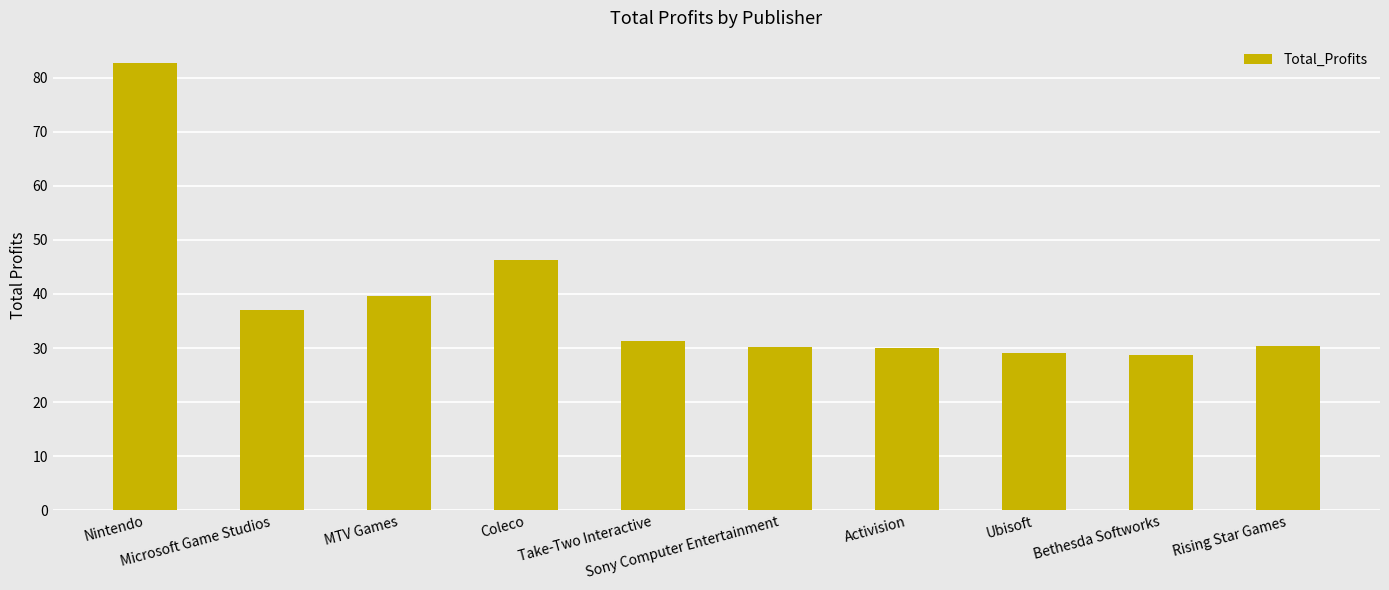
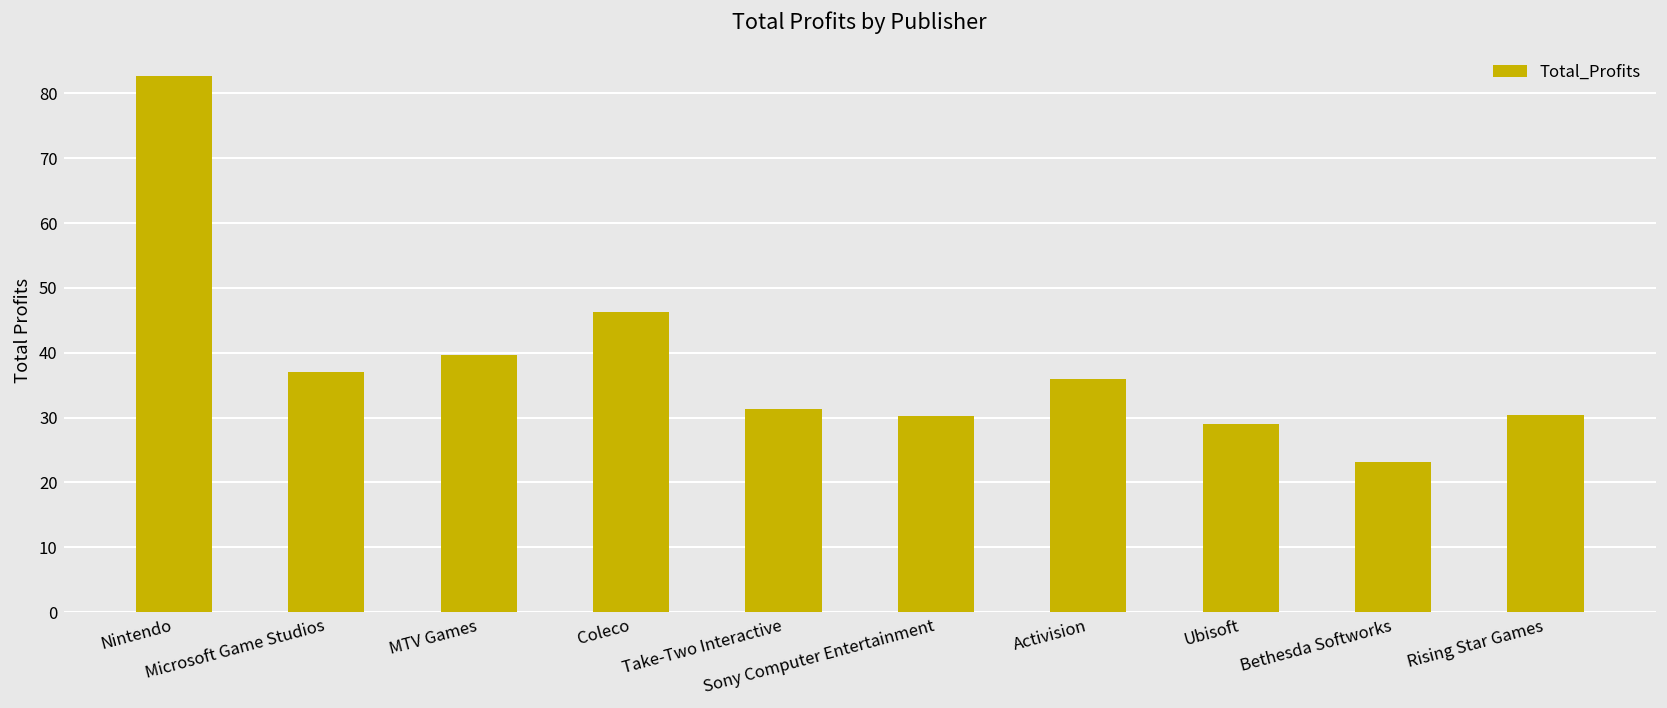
  {
    "Nintendo": 83,
    "Microsoft Game Studios": 37,
    "MTV Games": 40,
    "Coleco": 46,
    "Take-Two Interactive": 31,
    "Sony Computer Entertainment": 30,
-   "Activision": 30,
+   "Activision": 36,
    "Ubisoft": 29,
-   "Bethesda Softworks": 29,
+   "Bethesda Softworks": 23,
    "Rising Star Games": 30
  }
